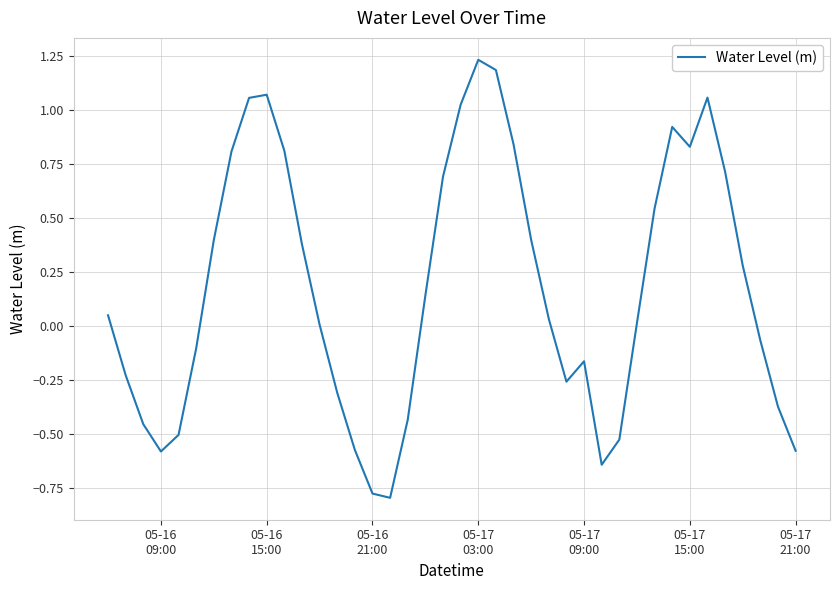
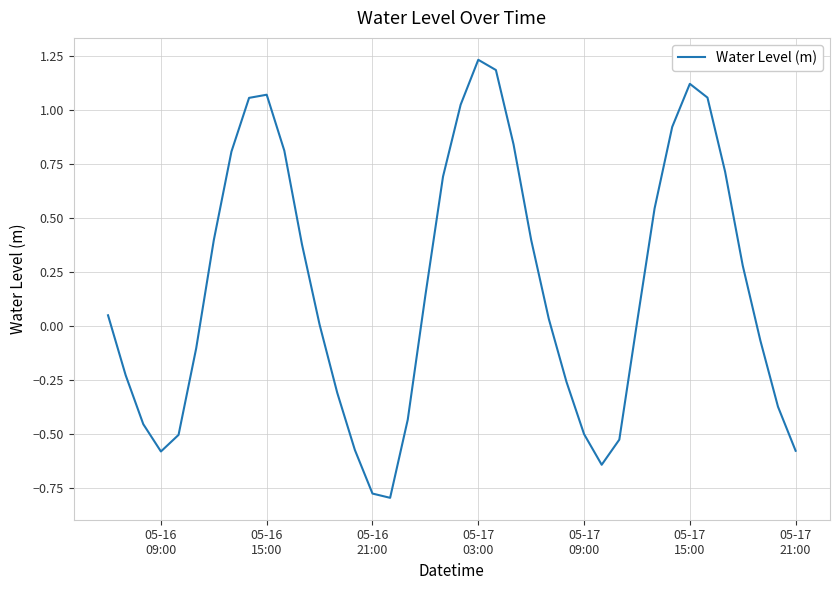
  {
    "05-16 09:00": -0.58,
    "05-16 15:00": 1.07,
    "05-16 21:00": -0.78,
    "05-17 03:00": 1.23,
-   "05-17 09:00": -0.16,
-   "05-17 15:00": 0.83,
+   "05-17 09:00": -0.50,
+   "05-17 15:00": 1.12,
    "05-17 21:00": -0.58
  }
